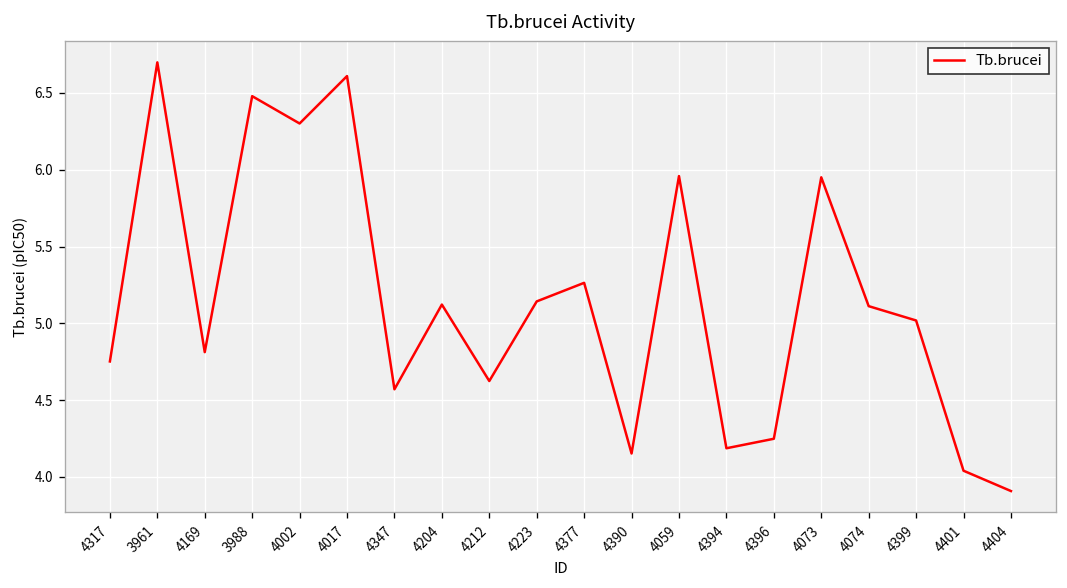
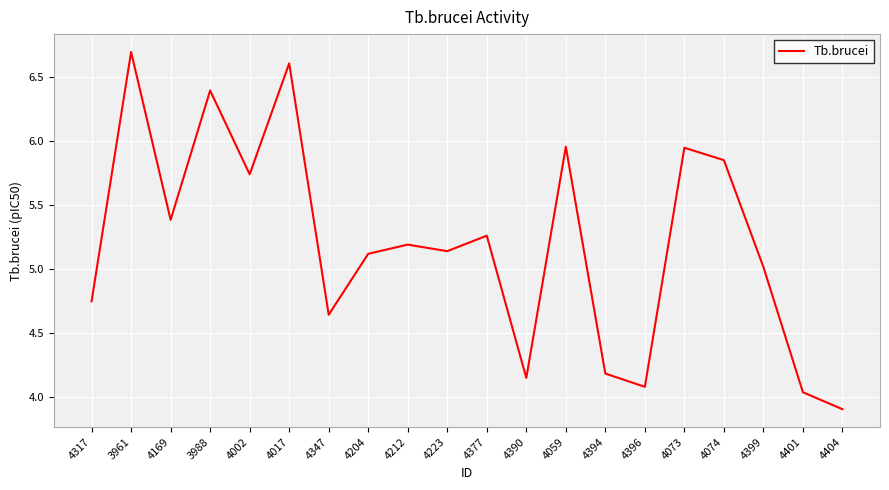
  {
    "4317": 4.75,
    "3961": 6.70,
-   "4169": 4.81,
-   "3988": 6.48,
-   "4002": 6.30,
+   "4169": 5.39,
+   "3988": 6.40,
+   "4002": 5.74,
    "4017": 6.61,
-   "4347": 4.57,
+   "4347": 4.65,
    "4204": 5.12,
-   "4212": 4.62,
+   "4212": 5.19,
    "4223": 5.14,
    "4377": 5.26,
    "4390": 4.15,
    "4059": 5.96,
    "4394": 4.19,
-   "4396": 4.25,
+   "4396": 4.08,
    "4073": 5.95,
-   "4074": 5.11,
+   "4074": 5.85,
    "4399": 5.02,
    "4401": 4.04,
    "4404": 3.91
  }
